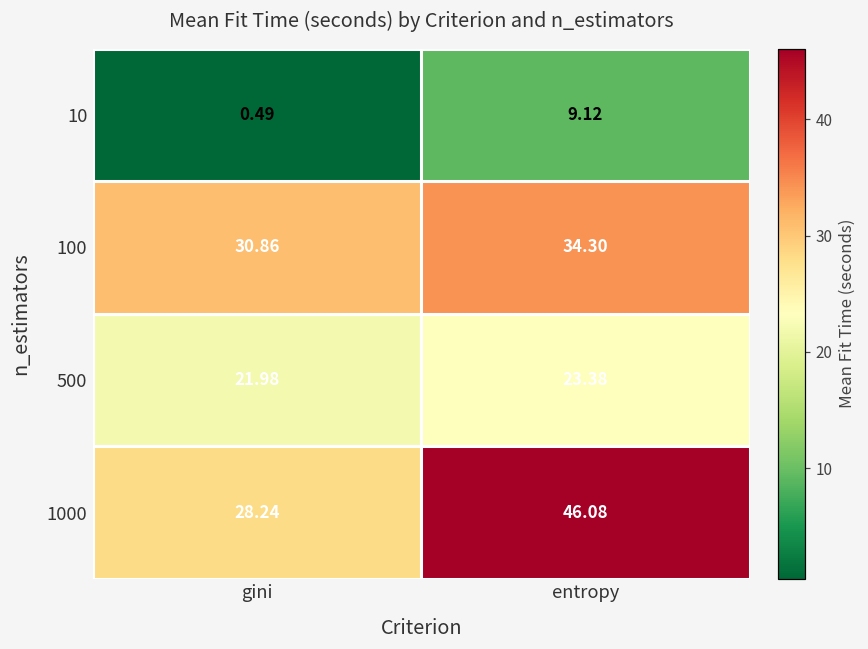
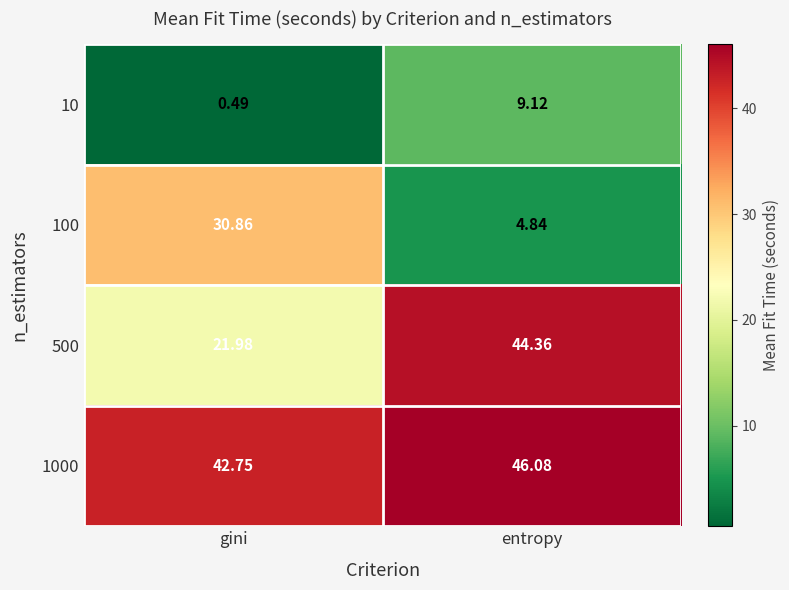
  {
    "10": {
      "gini": 0.49,
      "entropy": 9.12
    },
    "100": {
      "gini": 30.86,
-     "entropy": 34.30
+     "entropy": 4.84
    },
    "500": {
      "gini": 21.98,
-     "entropy": 23.38
+     "entropy": 44.36
    },
    "1000": {
-     "gini": 28.24,
+     "gini": 42.75,
      "entropy": 46.08
    }
  }
